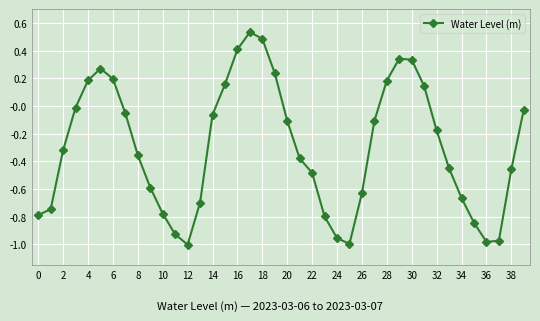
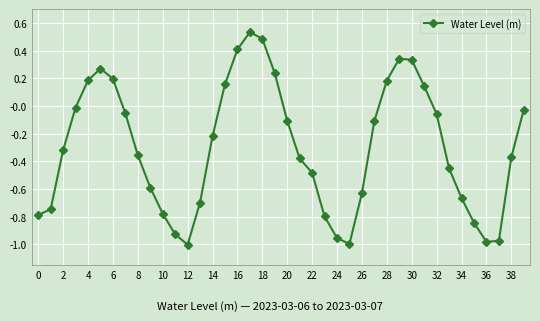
  {
    "0": -0.79,
    "2": -0.32,
    "4": 0.18,
    "6": 0.20,
    "8": -0.36,
    "10": -0.78,
    "12": -1.00,
-   "14": -0.06,
+   "14": -0.22,
    "16": 0.41,
    "18": 0.49,
    "20": -0.11,
    "22": -0.48,
    "24": -0.95,
    "26": -0.63,
    "28": 0.18,
    "30": 0.33,
-   "32": -0.18,
+   "32": -0.06,
    "34": -0.66,
    "36": -0.98,
-   "38": -0.46
+   "38": -0.37
  }
